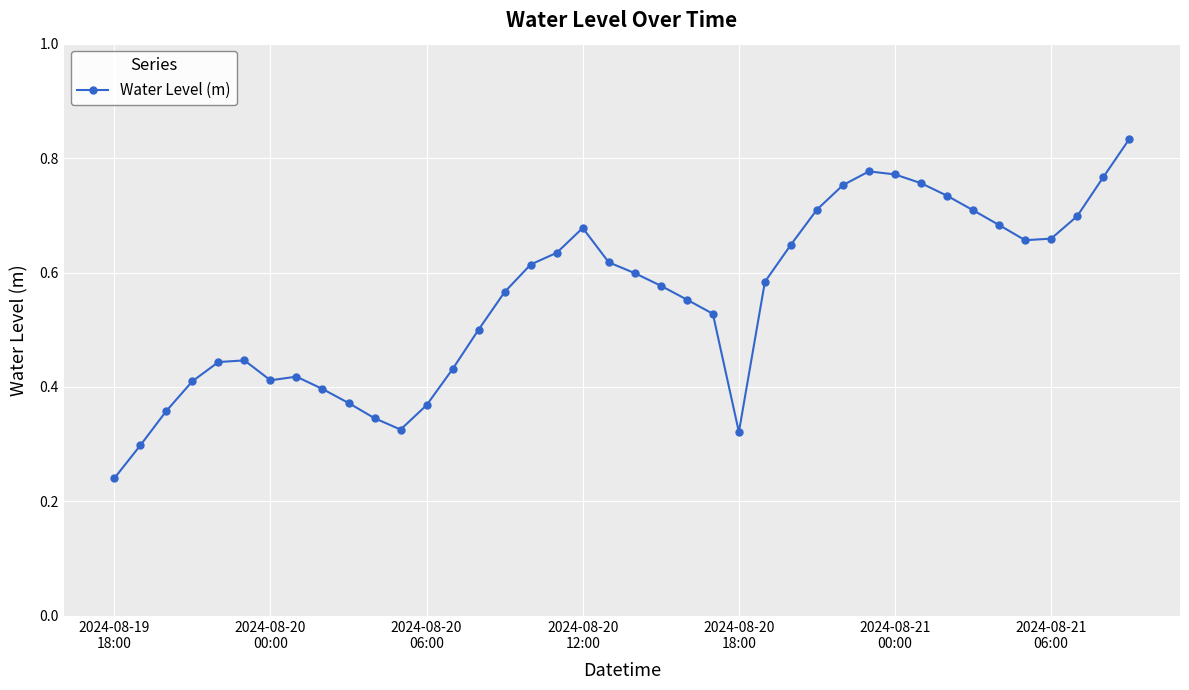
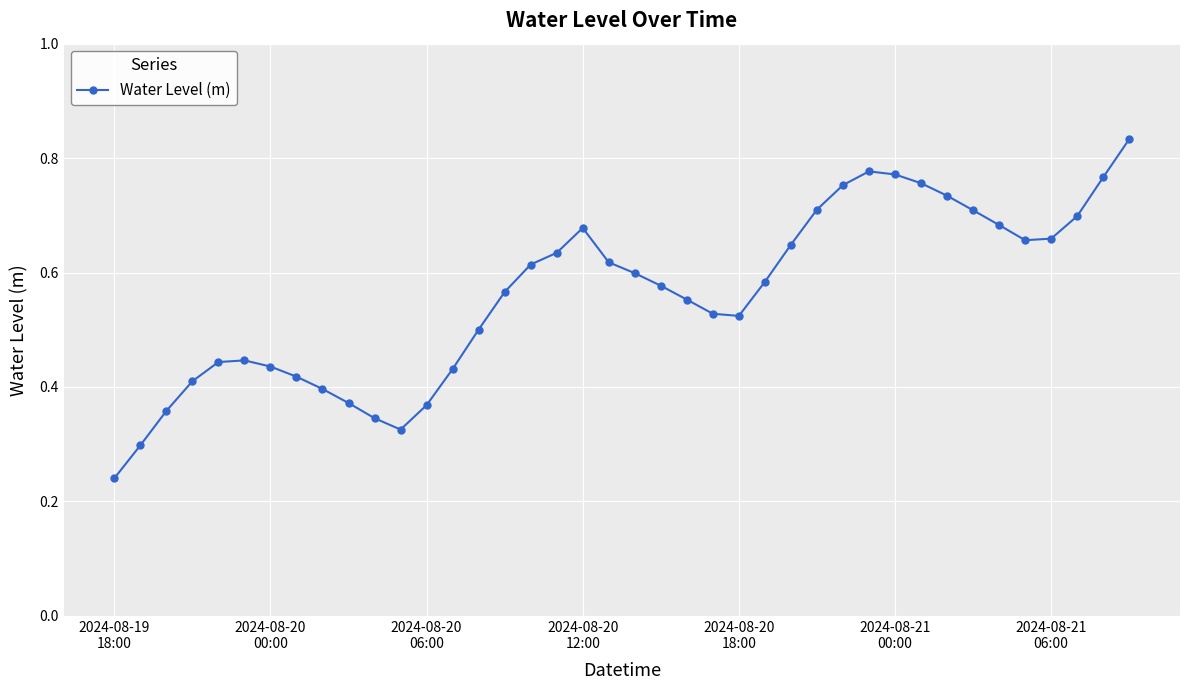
  {
    "2024-08-19 18:00": 0.24,
-   "2024-08-20 00:00": 0.41,
+   "2024-08-20 00:00": 0.44,
    "2024-08-20 06:00": 0.37,
    "2024-08-20 12:00": 0.68,
-   "2024-08-20 18:00": 0.32,
+   "2024-08-20 18:00": 0.52,
    "2024-08-21 00:00": 0.77,
    "2024-08-21 06:00": 0.66
  }
